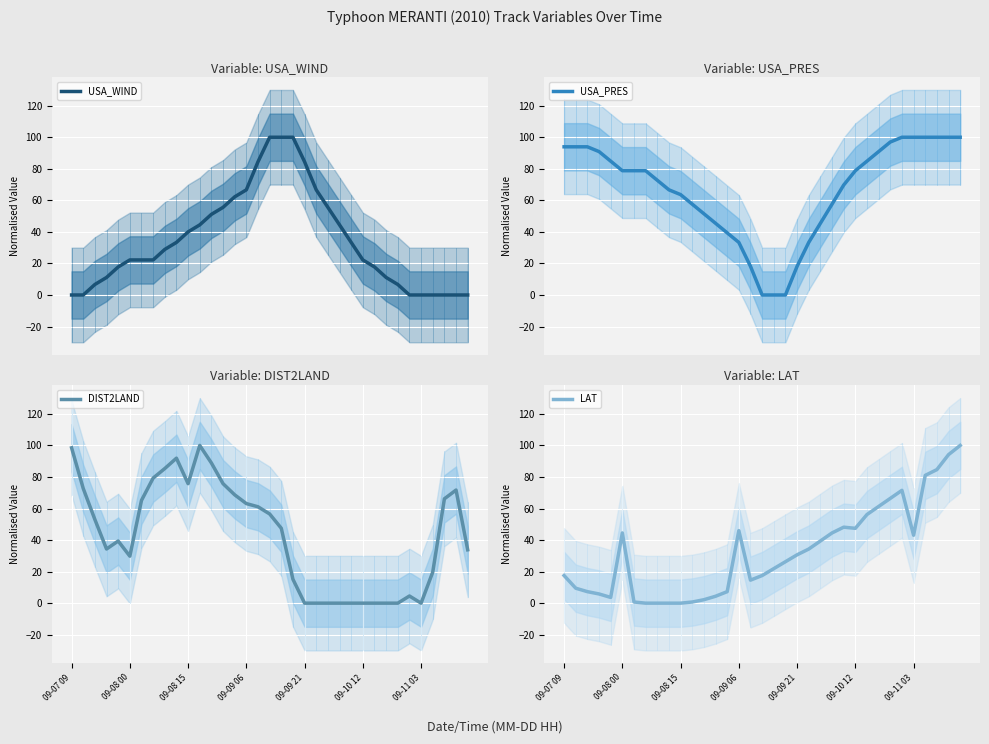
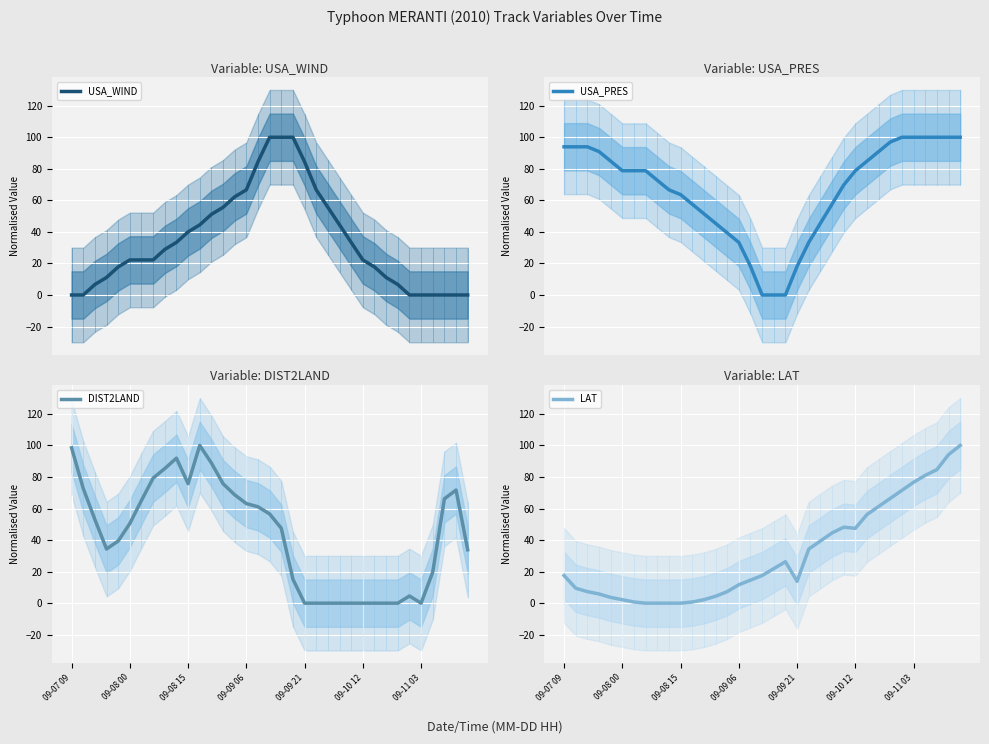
  {
    "Variable: DIST2LAND": {
      "DIST2LAND": {
        "09-07 09": 98,
-       "09-08 00": 30,
+       "09-08 00": 51,
        "09-08 15": 76,
        "09-09 06": 63,
        "09-09 21": 0,
        "09-10 12": 0,
        "09-11 03": 0
      }
    },
    "Variable: LAT": {
      "LAT": {
        "09-07 09": 18,
-       "09-08 00": 45,
+       "09-08 00": 2,
        "09-08 15": 0,
-       "09-09 06": 46,
-       "09-09 21": 31,
+       "09-09 06": 12,
+       "09-09 21": 14,
        "09-10 12": 47,
-       "09-11 03": 43
+       "09-11 03": 77
      }
    }
  }
